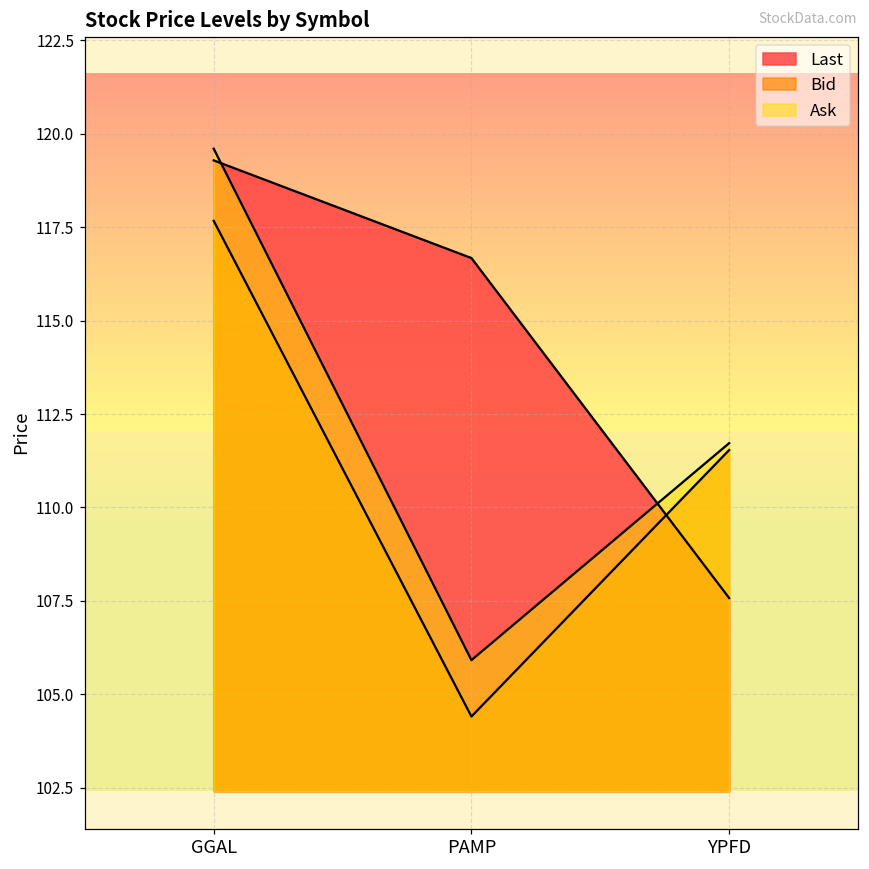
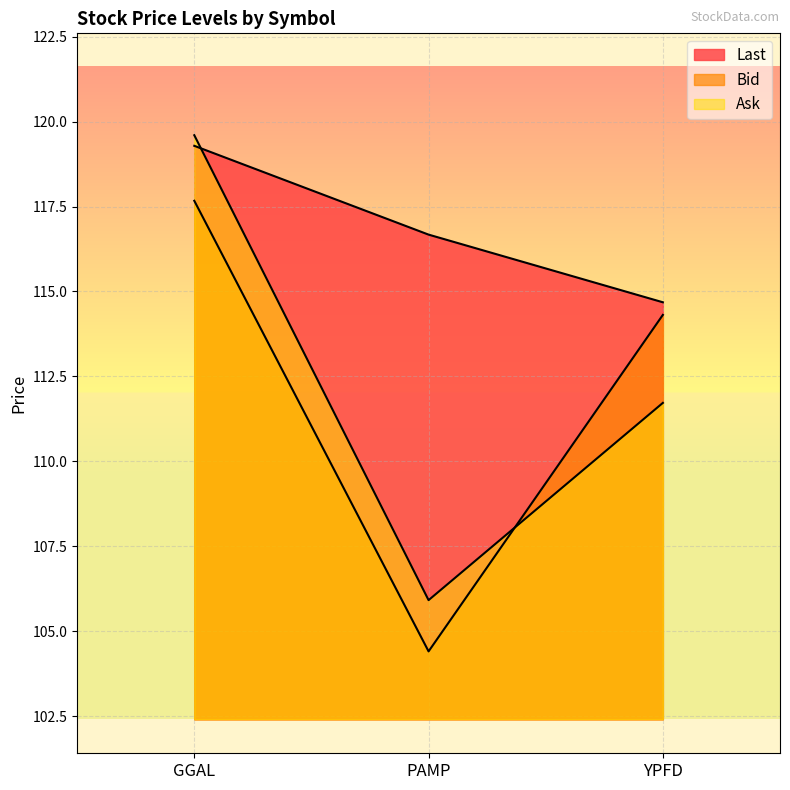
  {
    "Last": {
      "GGAL": 119.3,
      "PAMP": 116.7,
-     "YPFD": 107.6
+     "YPFD": 114.7
    },
    "Bid": {
      "GGAL": 117.7,
      "PAMP": 104.4,
-     "YPFD": 111.5
+     "YPFD": 114.3
    },
    "Ask": {
      "GGAL": 119.6,
      "PAMP": 105.9,
      "YPFD": 111.7
    }
  }
